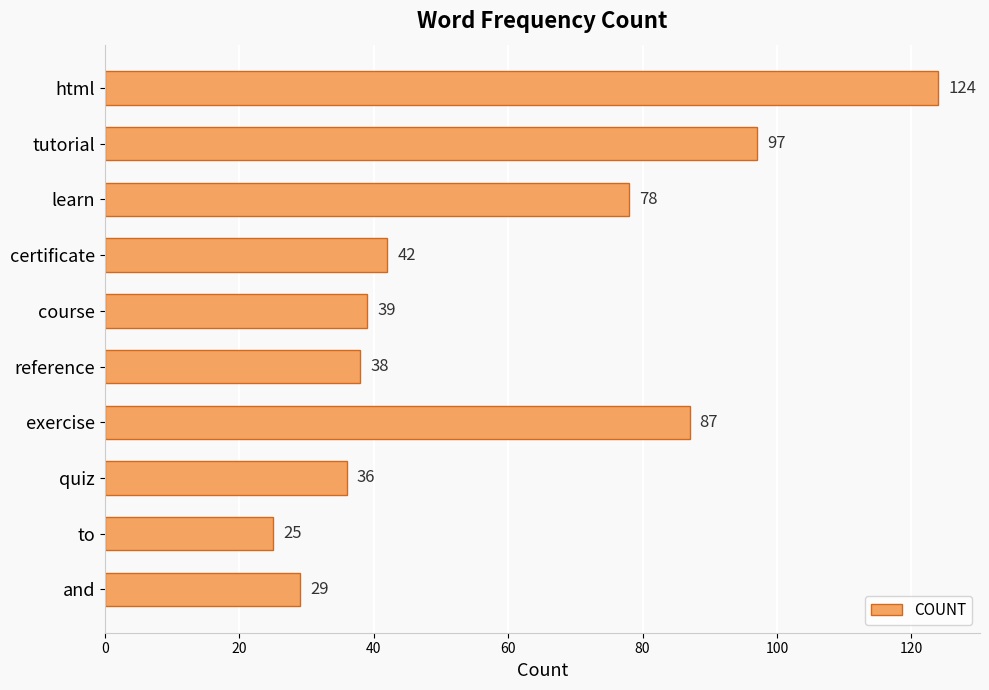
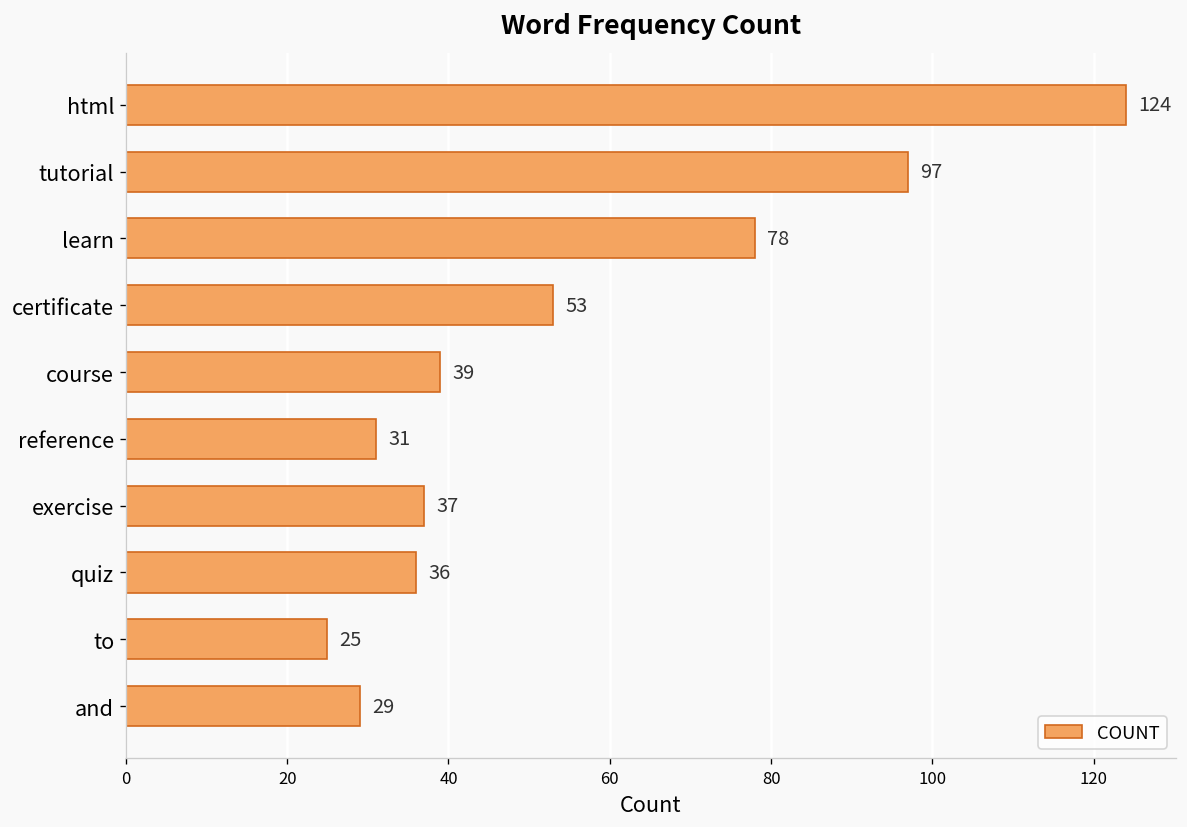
  {
    "html": 124,
    "tutorial": 97,
    "learn": 78,
-   "certificate": 42,
+   "certificate": 53,
    "course": 39,
-   "reference": 38,
-   "exercise": 87,
+   "reference": 31,
+   "exercise": 37,
    "quiz": 36,
    "to": 25,
    "and": 29
  }
